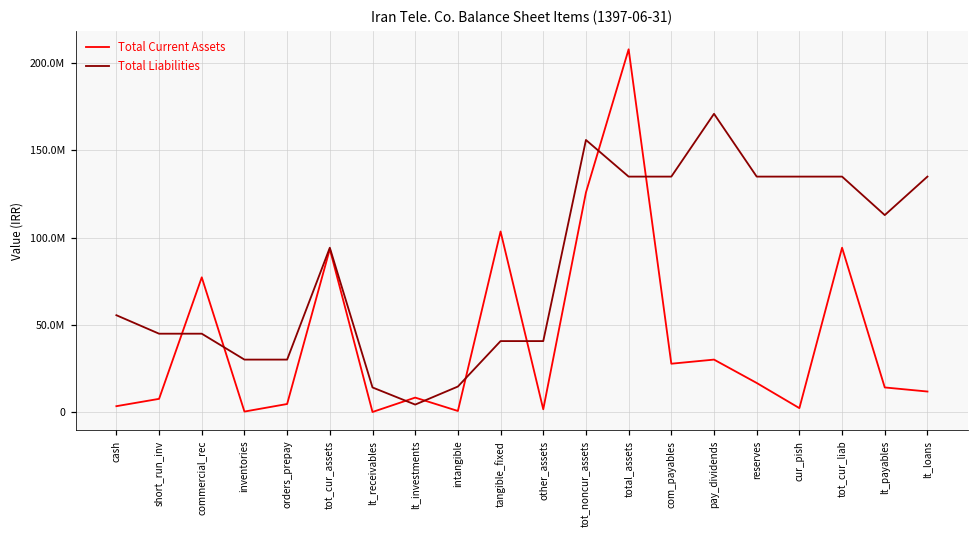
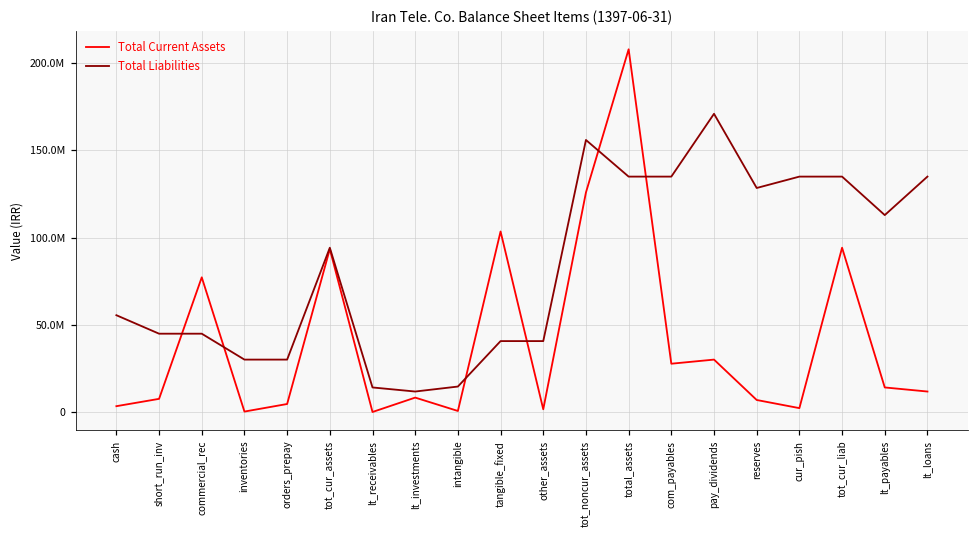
  {
    "Total Current Assets": {
      "cash": 3000000,
      "short_run_inv": 8000000,
      "commercial_rec": 77000000,
      "inventories": 0,
      "orders_prepay": 5000000,
      "lt_receivables": 0,
      "lt_investments": 8000000,
      "intangible": 1000000,
      "tangible_fixed": 103000000,
      "other_assets": 2000000,
      "tot_noncur_assets": 126000000,
      "total_assets": 208000000,
      "com_payables": 28000000,
      "pay_dividends": 30000000,
-     "reserves": 17000000,
+     "reserves": 7000000,
      "cur_pish": 2000000,
      "tot_cur_liab": 94000000,
      "lt_payables": 14000000,
      "lt_loans": 12000000
    },
    "Total Liabilities": {
      "cash": 56000000,
      "short_run_inv": 45000000,
      "commercial_rec": 45000000,
      "inventories": 30000000,
      "orders_prepay": 30000000,
      "lt_receivables": 14000000,
-     "lt_investments": 4000000,
+     "lt_investments": 12000000,
      "intangible": 15000000,
      "tangible_fixed": 41000000,
      "other_assets": 41000000,
      "tot_noncur_assets": 156000000,
      "total_assets": 135000000,
      "com_payables": 135000000,
      "pay_dividends": 171000000,
-     "reserves": 135000000,
+     "reserves": 128000000,
      "cur_pish": 135000000,
      "tot_cur_liab": 135000000,
      "lt_payables": 113000000,
      "lt_loans": 135000000
    }
  }
